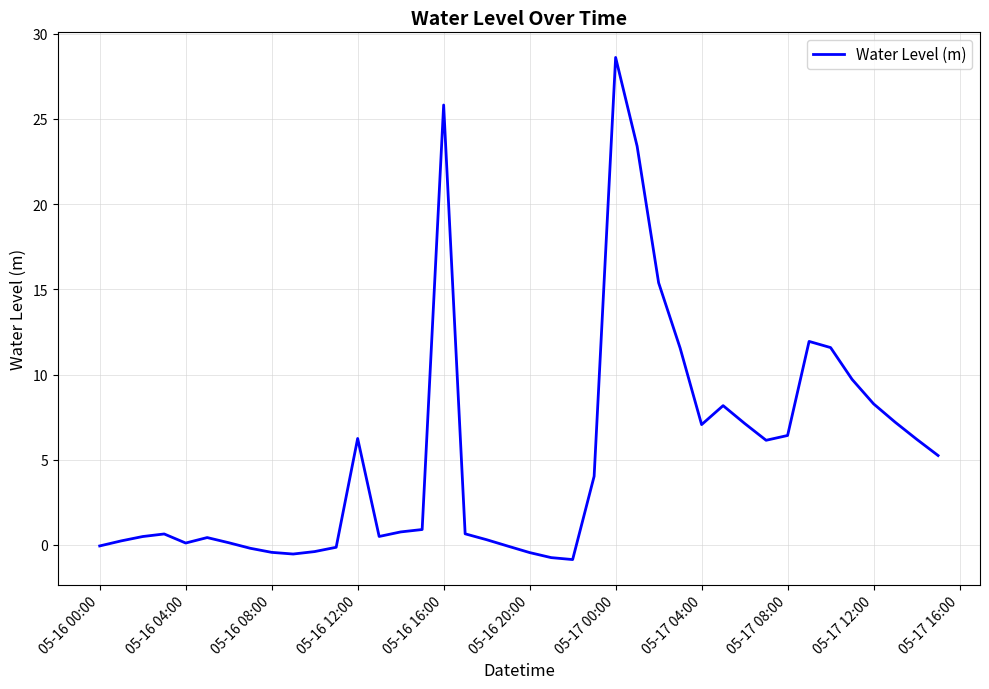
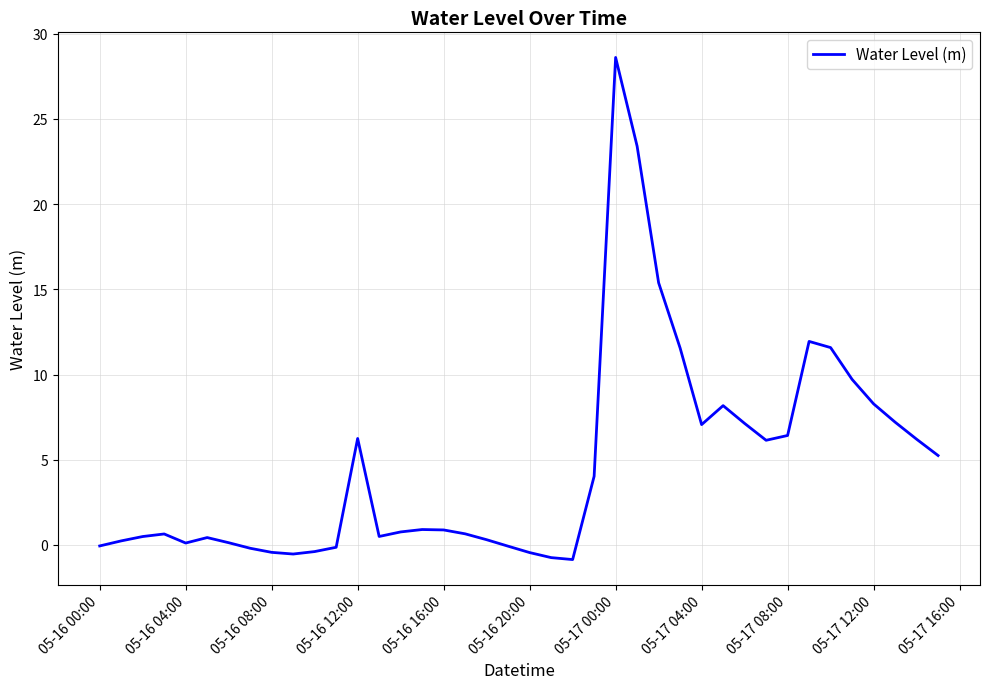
  {
    "05-16 00:00": -0.1,
    "05-16 04:00": 0.1,
    "05-16 08:00": -0.4,
    "05-16 12:00": 6.2,
-   "05-16 16:00": 25.8,
+   "05-16 16:00": 0.9,
    "05-16 20:00": -0.4,
    "05-17 00:00": 28.6,
    "05-17 04:00": 7.1,
    "05-17 08:00": 6.4,
    "05-17 12:00": 8.3
  }
